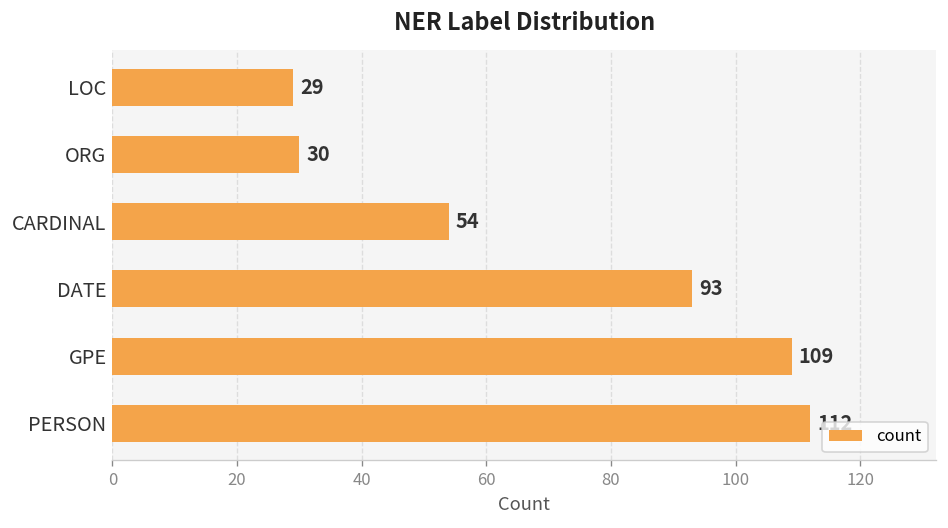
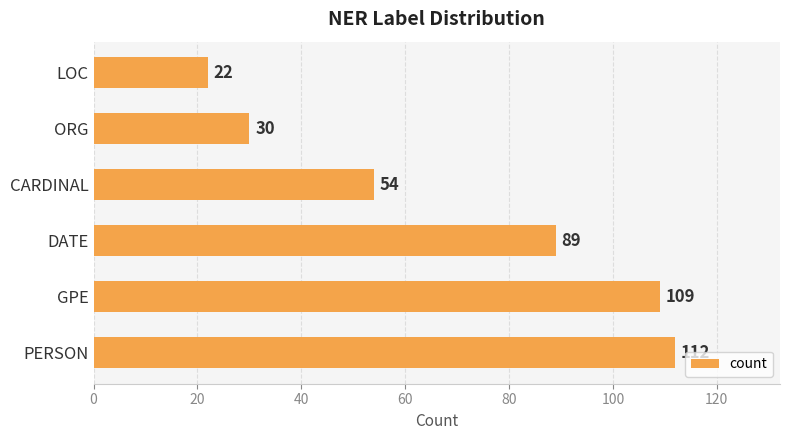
  {
-   "LOC": 29,
+   "LOC": 22,
    "ORG": 30,
    "CARDINAL": 54,
-   "DATE": 93,
+   "DATE": 89,
    "GPE": 109
  }
